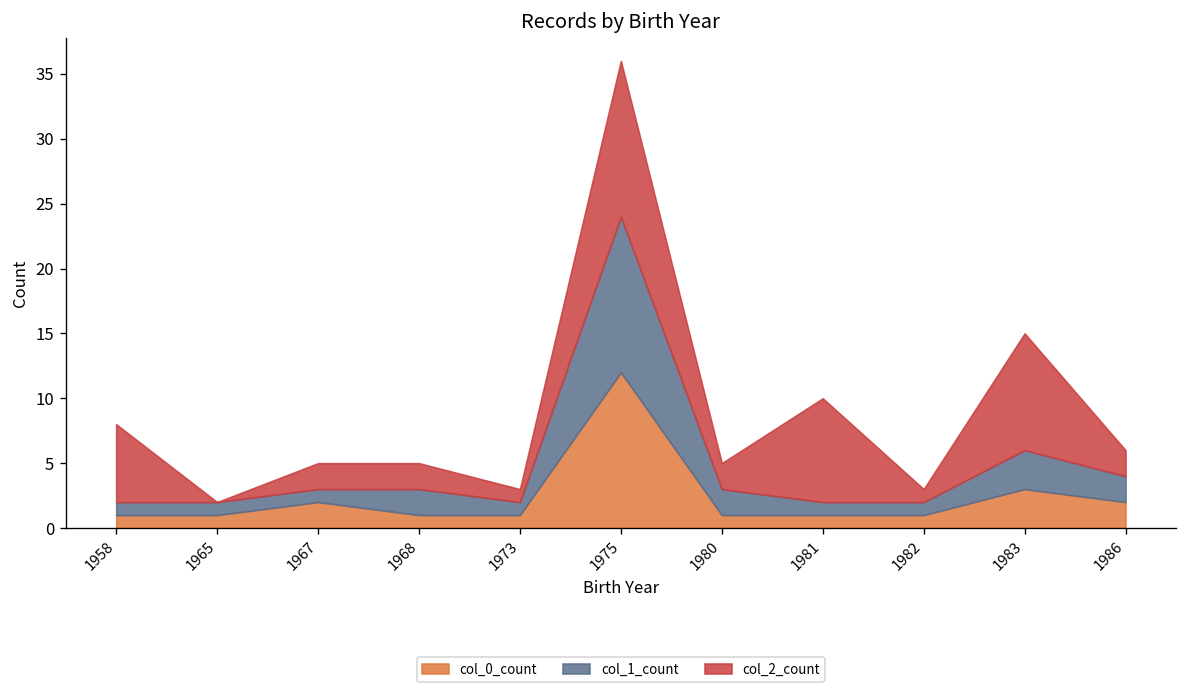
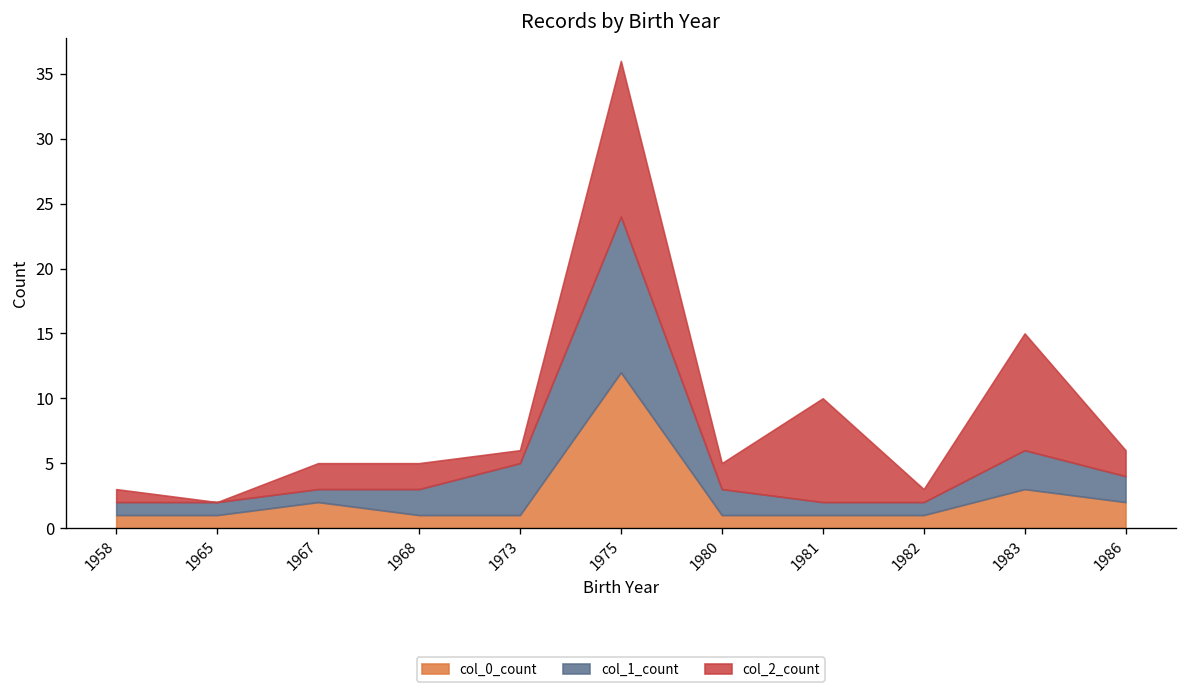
  {
    "col_0_count": {
      "1958": 1,
      "1965": 1,
      "1967": 2,
      "1968": 1,
      "1973": 1,
      "1975": 12,
      "1980": 1,
      "1981": 1,
      "1982": 1,
      "1983": 3,
      "1986": 2
    },
    "col_1_count": {
      "1958": 1,
      "1967": 1,
      "1968": 2,
-     "1973": 1,
+     "1973": 4,
      "1975": 12,
      "1980": 2,
      "1981": 1,
      "1982": 1,
      "1983": 3,
      "1986": 2
    },
    "col_2_count": {
-     "1958": 6,
+     "1958": 1,
      "1967": 2,
      "1968": 2,
      "1973": 1,
      "1975": 12,
      "1980": 2,
      "1981": 8,
      "1982": 1,
      "1983": 9,
      "1986": 2
    }
  }
